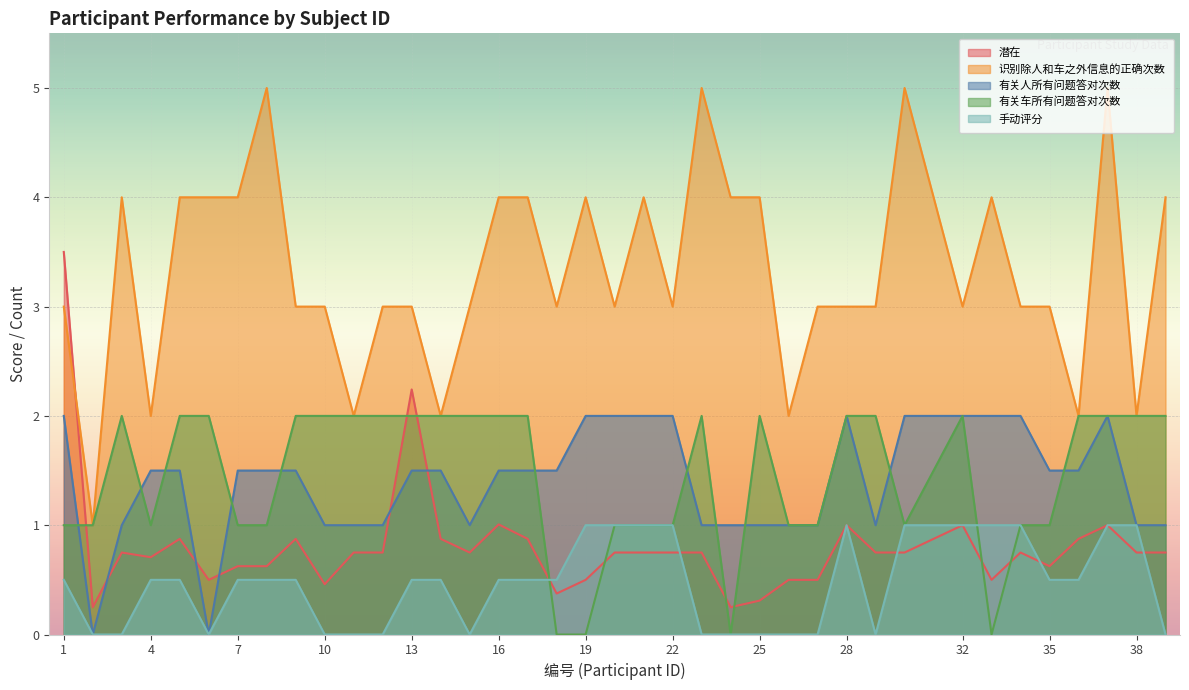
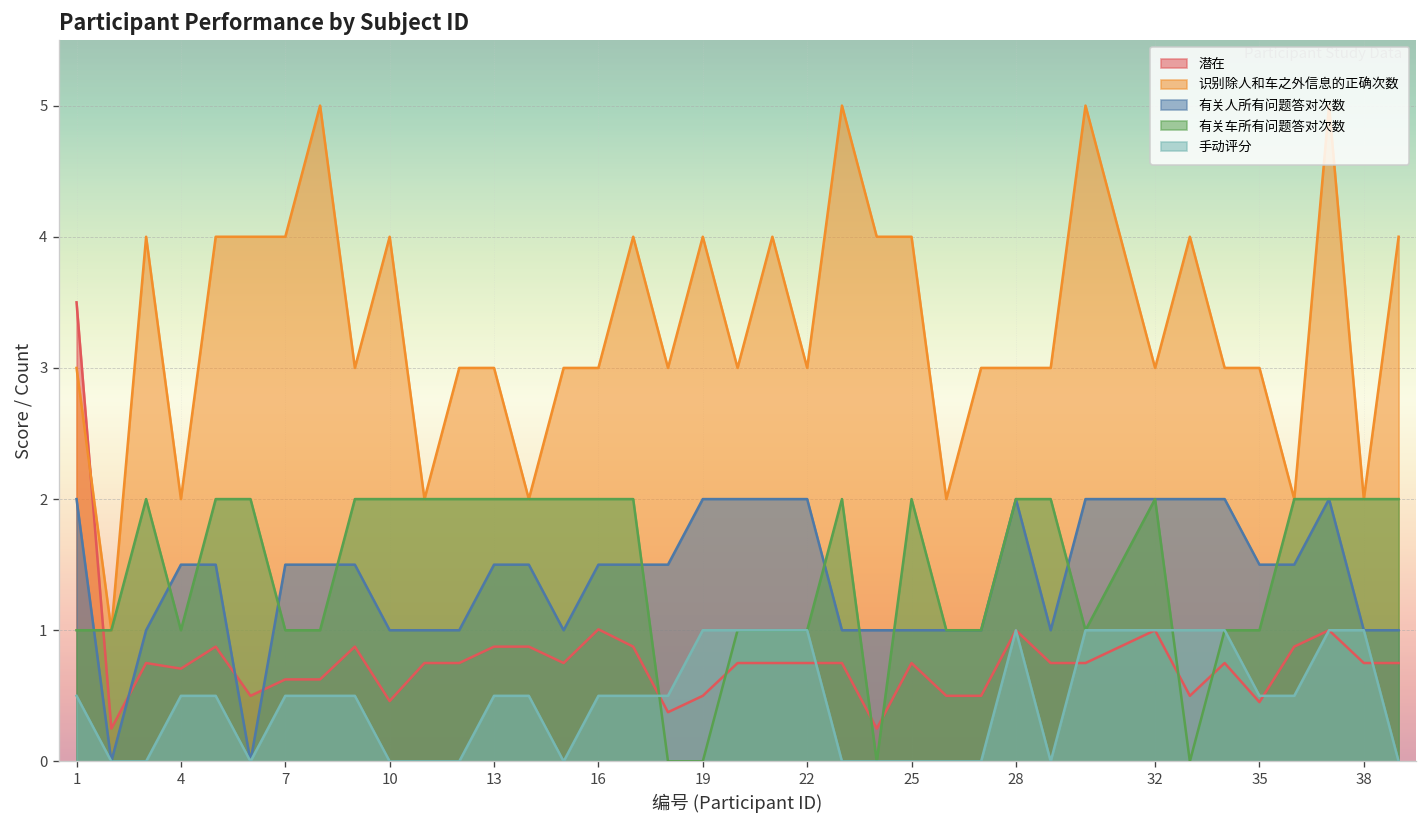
  {
    "潜在": {
      "1": 3.50,
      "4": 0.71,
      "7": 0.63,
      "10": 0.46,
-     "13": 2.24,
+     "13": 0.88,
      "16": 1.01,
      "19": 0.50,
      "22": 0.75,
-     "25": 0.31,
-     "35": 0.63,
+     "25": 0.75,
+     "35": 0.45,
      "38": 0.75
    },
    "识别除人和车之外信息的正确次数": {
      "1": 3,
      "4": 2,
      "7": 4,
-     "10": 3,
+     "10": 4,
      "13": 3,
-     "16": 4,
+     "16": 3,
      "19": 4,
      "22": 3,
      "25": 4,
      "28": 3,
      "32": 3,
      "35": 3
    },
    "有关人所有问题答对次数": {
      "1": 2.00,
      "4": 1.50,
      "7": 1.50,
      "10": 1.00,
      "13": 1.50,
      "16": 1.50,
      "19": 2.00,
      "22": 2.00,
      "25": 1.00,
      "35": 1.50
    },
    "有关车所有问题答对次数": {
      "1": 1.00,
      "4": 1.00,
      "7": 1.00,
      "10": 2.00,
      "13": 2.00,
      "16": 2.00,
      "19": 0.00,
      "25": 2.00,
      "35": 1.00
    },
    "手动评分": {
      "1": 0.50,
      "4": 0.50,
      "7": 0.50,
      "10": 0.00,
      "13": 0.50,
      "16": 0.50,
      "19": 1.00,
      "25": 0.00,
      "35": 0.50
    }
  }
